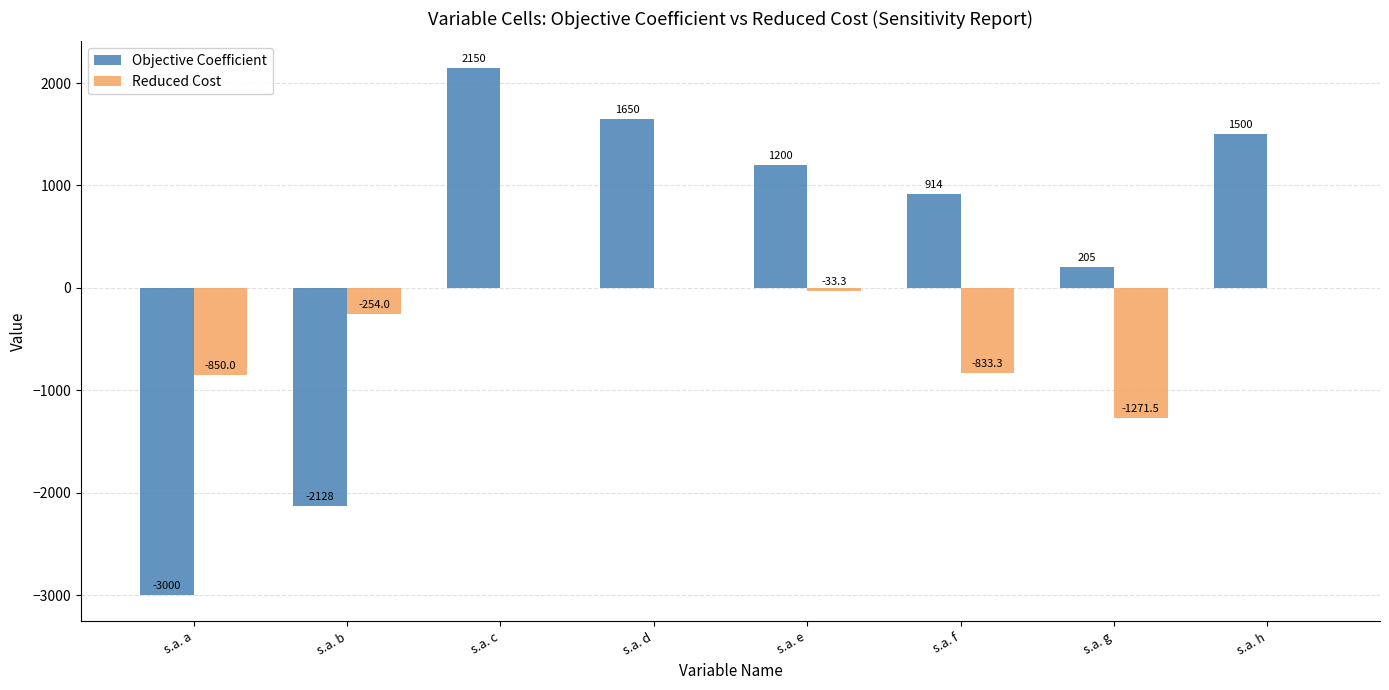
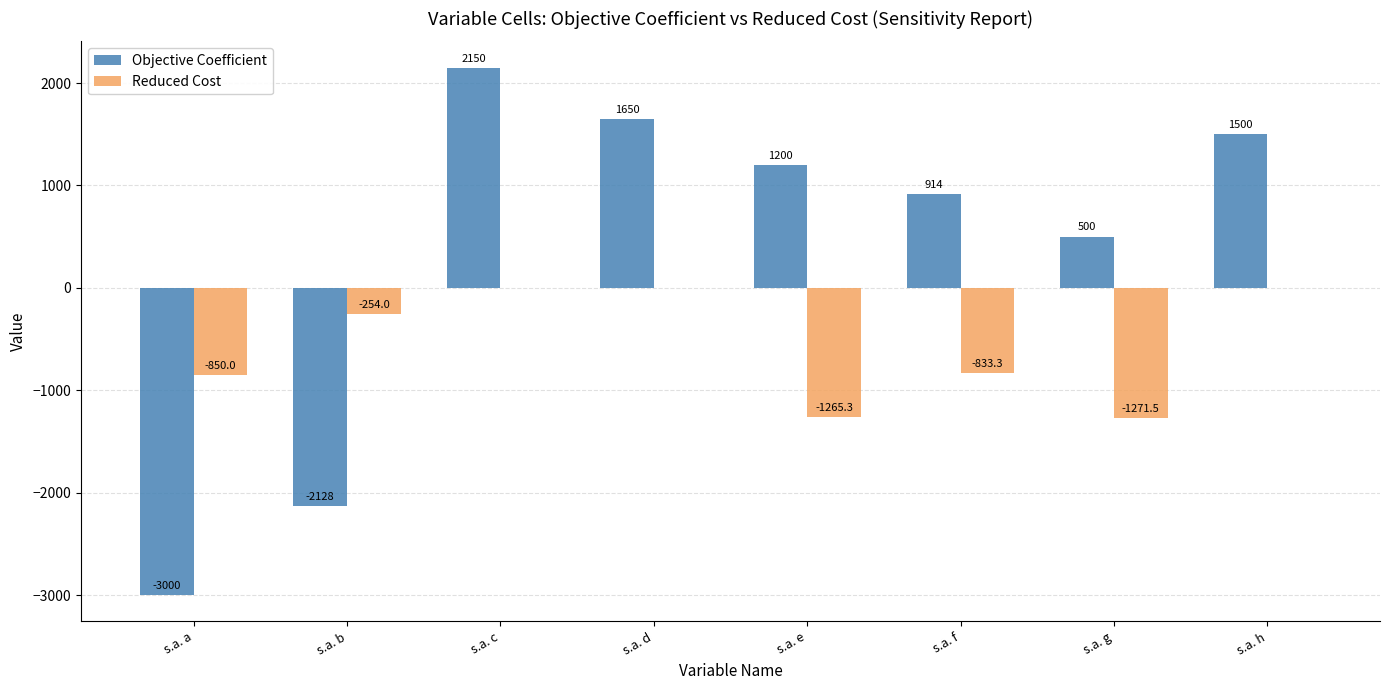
  {
    "Objective Coefficient": {
      "s.a. a": -3000,
      "s.a. b": -2128,
      "s.a. c": 2150,
      "s.a. d": 1650,
      "s.a. e": 1200,
      "s.a. f": 914,
-     "s.a. g": 205,
+     "s.a. g": 500,
      "s.a. h": 1500
    },
    "Reduced Cost": {
      "s.a. a": -850.0,
      "s.a. b": -254.0,
-     "s.a. e": -33.3,
+     "s.a. e": -1265.3,
      "s.a. f": -833.3,
      "s.a. g": -1271.5
    }
  }
